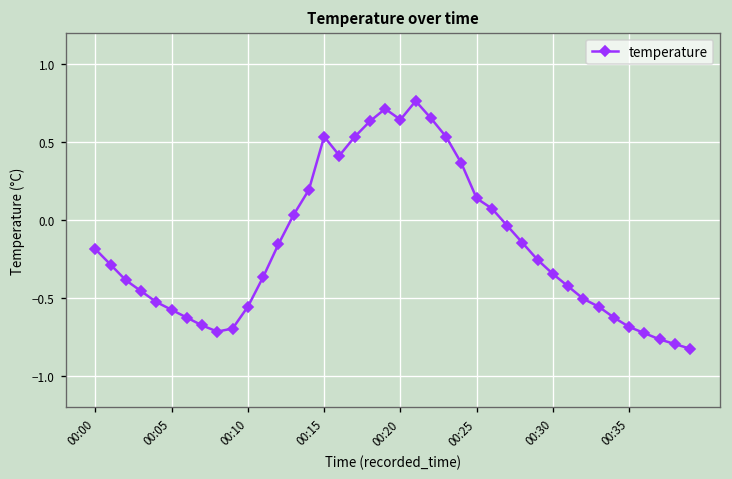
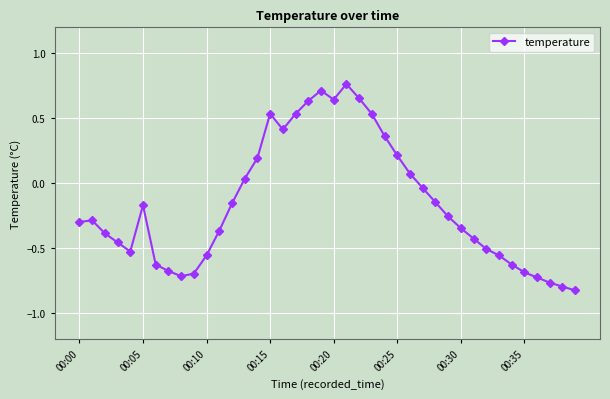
  {
-   "00:00": -0.19,
-   "00:05": -0.58,
+   "00:00": -0.30,
+   "00:05": -0.17,
    "00:10": -0.56,
    "00:15": 0.53,
    "00:20": 0.64,
-   "00:25": 0.14,
+   "00:25": 0.21,
    "00:30": -0.35,
    "00:35": -0.69
  }
